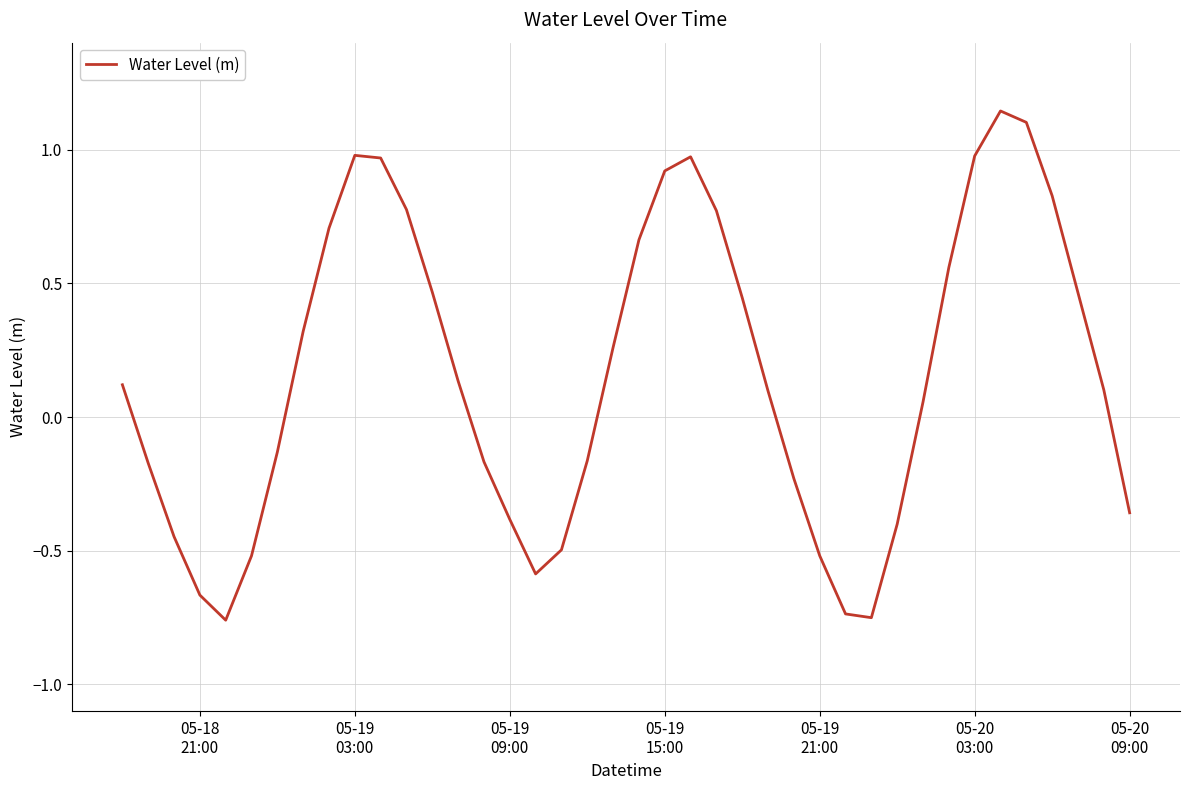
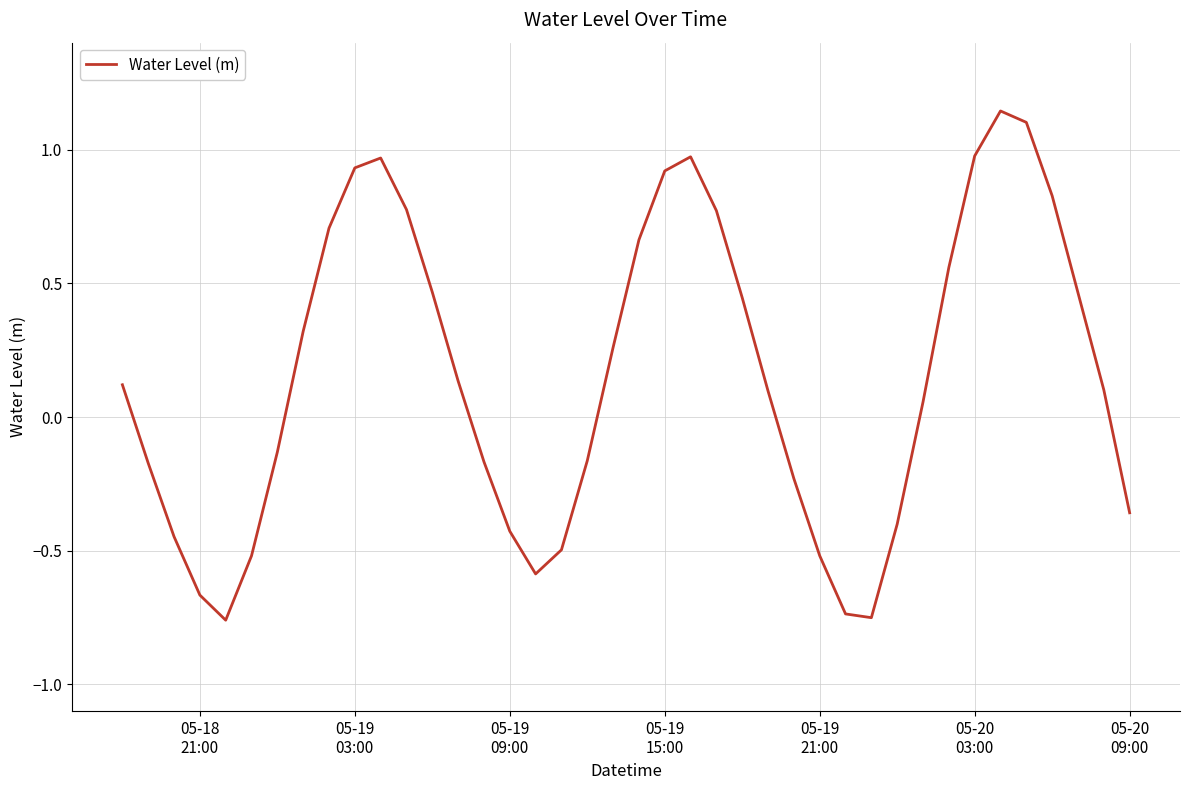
  {
    "05-18 21:00": -0.67,
-   "05-19 03:00": 0.98,
-   "05-19 09:00": -0.38,
+   "05-19 03:00": 0.93,
+   "05-19 09:00": -0.43,
    "05-19 15:00": 0.92,
    "05-19 21:00": -0.52,
    "05-20 03:00": 0.98,
    "05-20 09:00": -0.36
  }
